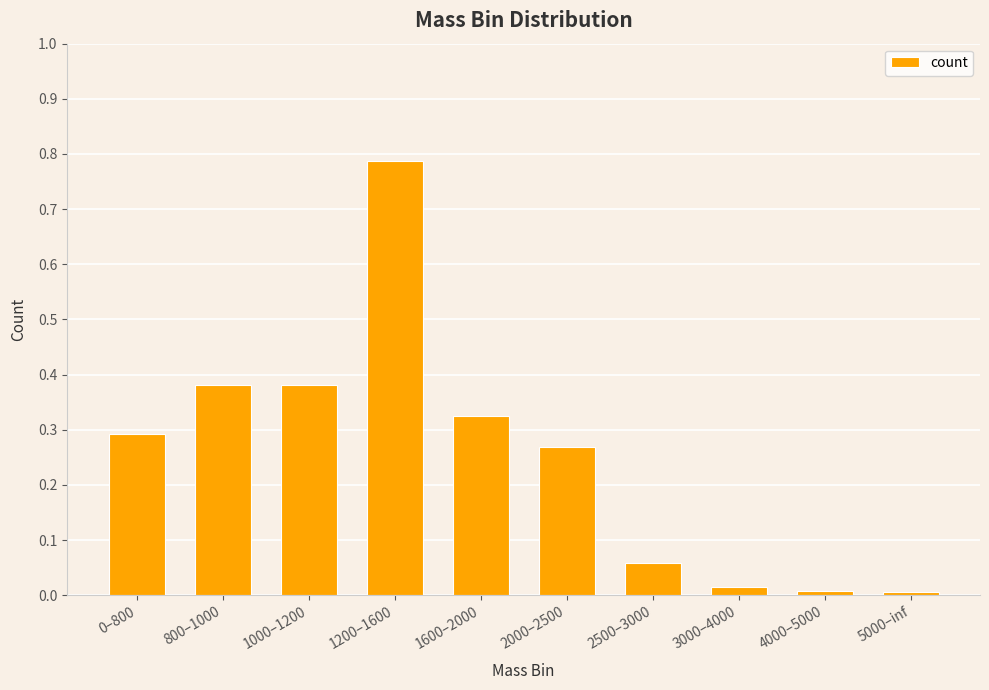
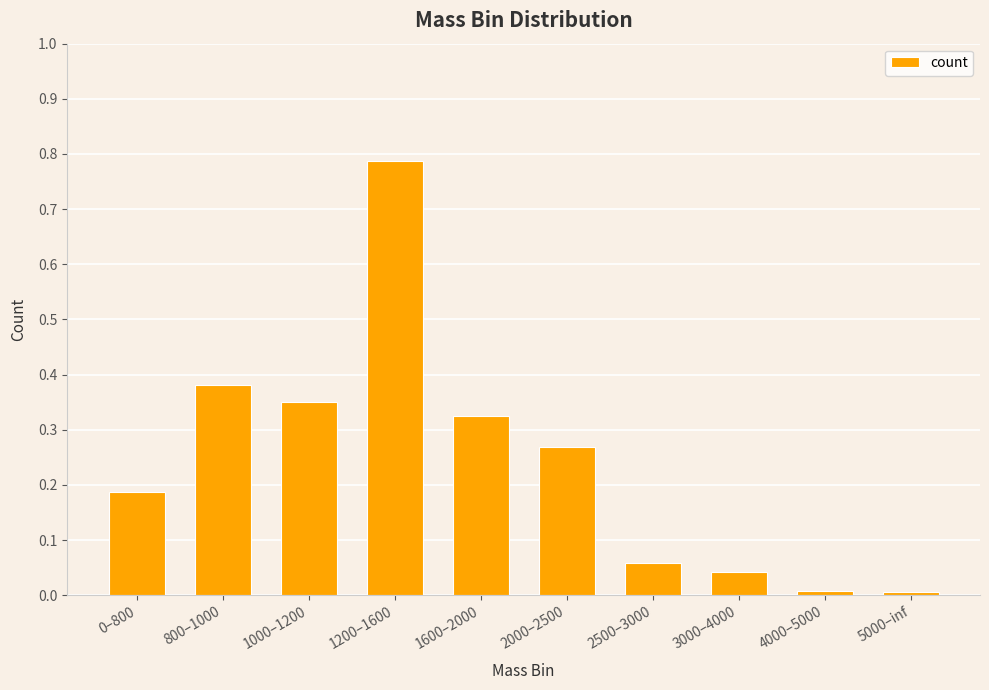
  {
-   "0–800": 0.29,
+   "0–800": 0.19,
    "800–1000": 0.38,
-   "1000–1200": 0.38,
+   "1000–1200": 0.35,
    "1200–1600": 0.79,
    "1600–2000": 0.32,
    "2000–2500": 0.27,
    "2500–3000": 0.06,
-   "3000–4000": 0.02,
+   "3000–4000": 0.04,
    "4000–5000": 0.01,
    "5000–inf": 0.01
  }
